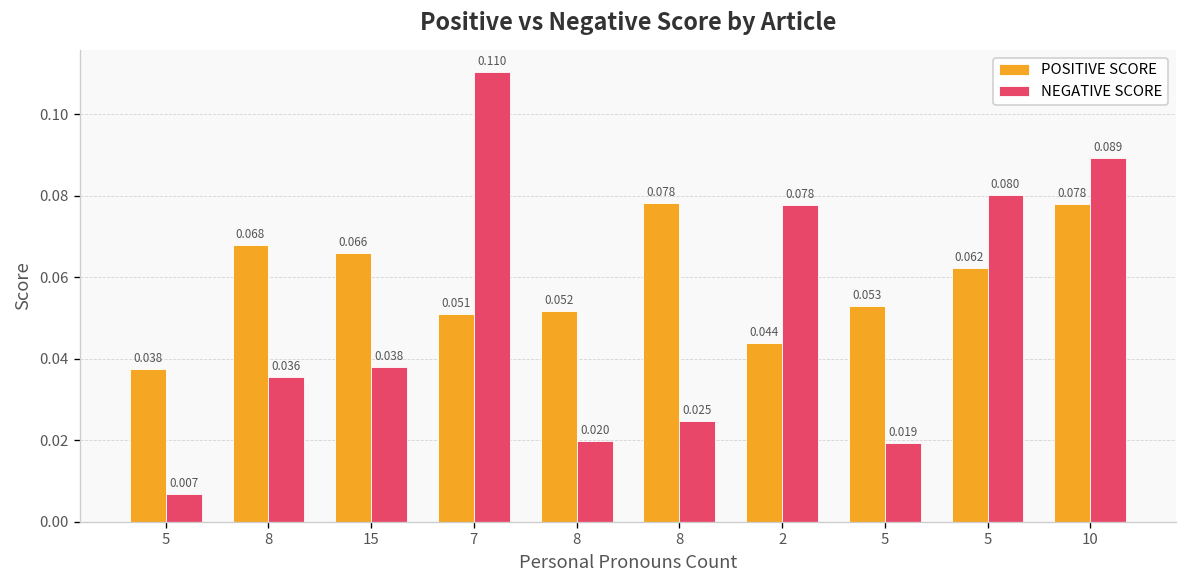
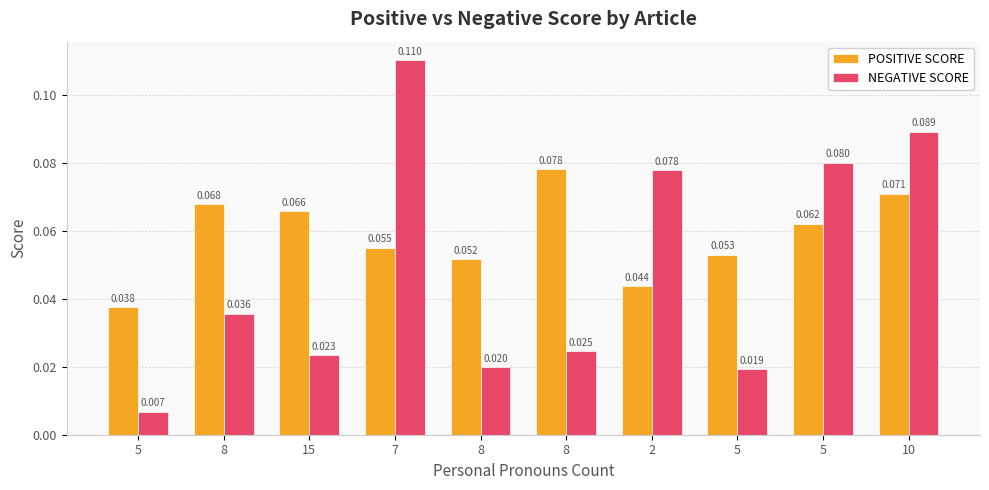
  {
    "POSITIVE SCORE": {
      "15": 0.066,
-     "7": 0.051,
+     "7": 0.055,
      "2": 0.044,
-     "10": 0.078
+     "10": 0.071
    },
    "NEGATIVE SCORE": {
-     "15": 0.038,
+     "15": 0.023,
      "7": 0.110,
      "2": 0.078,
      "10": 0.089
    }
  }
